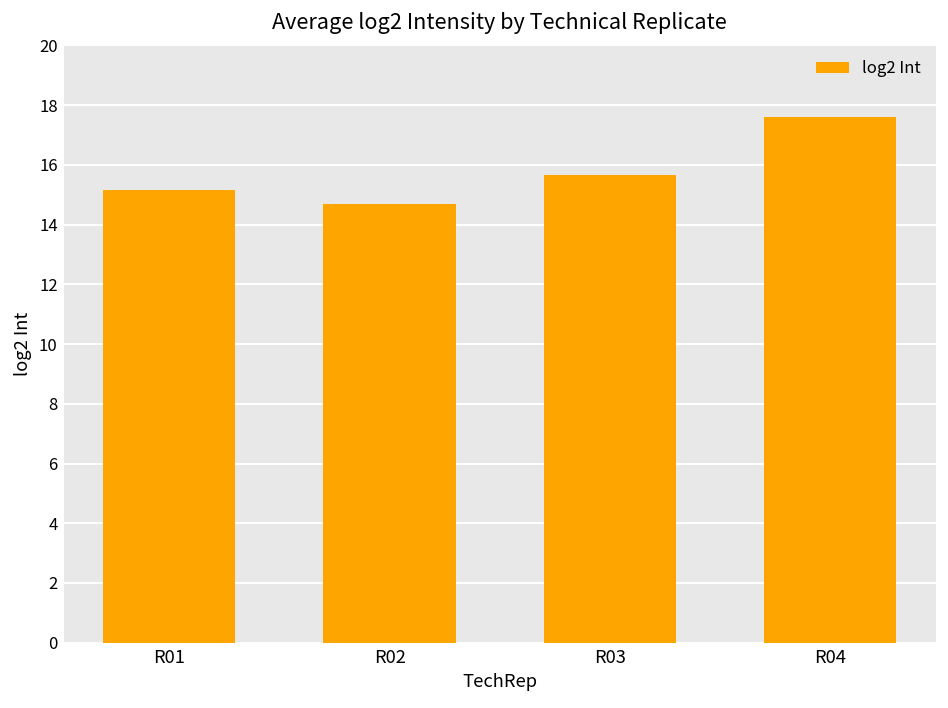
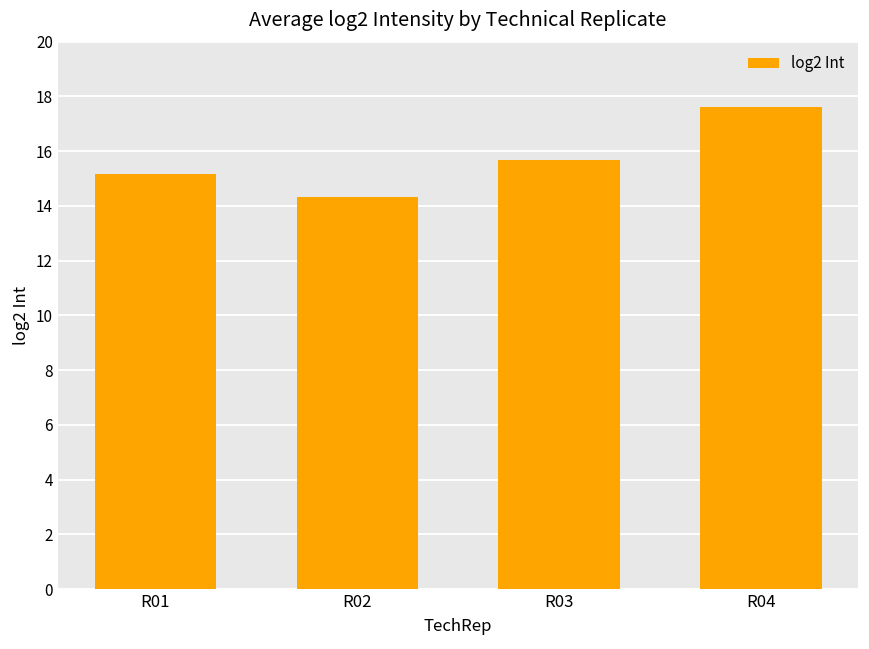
  {
    "R01": 15.2,
-   "R02": 14.7,
+   "R02": 14.3,
    "R03": 15.7,
    "R04": 17.6
  }
